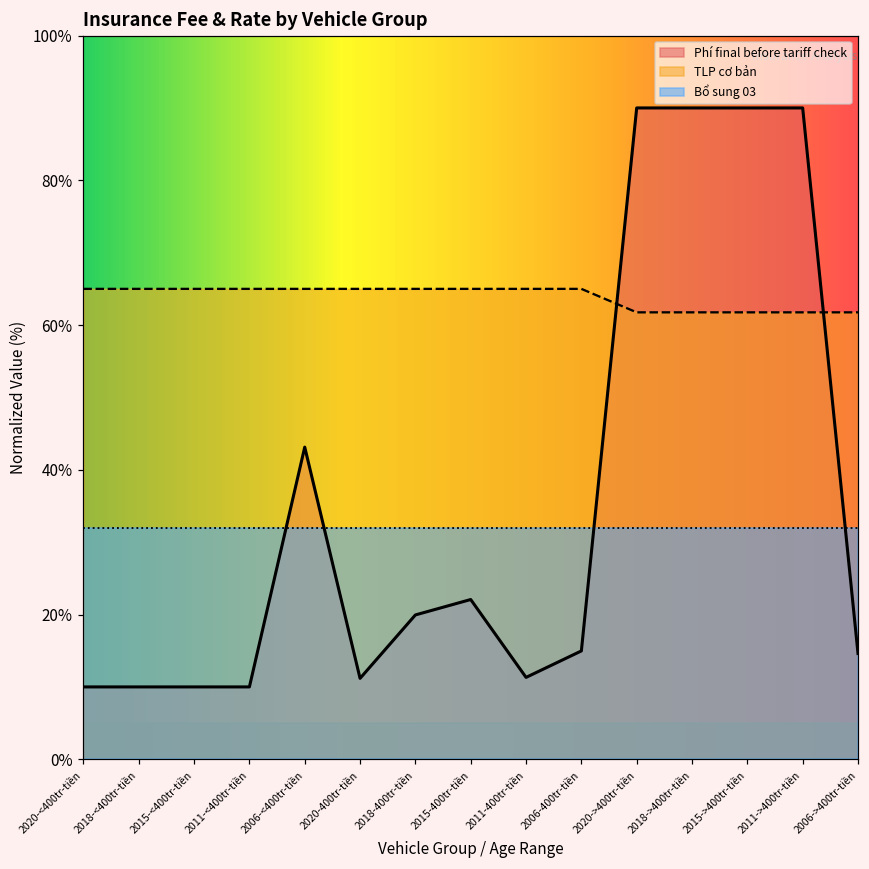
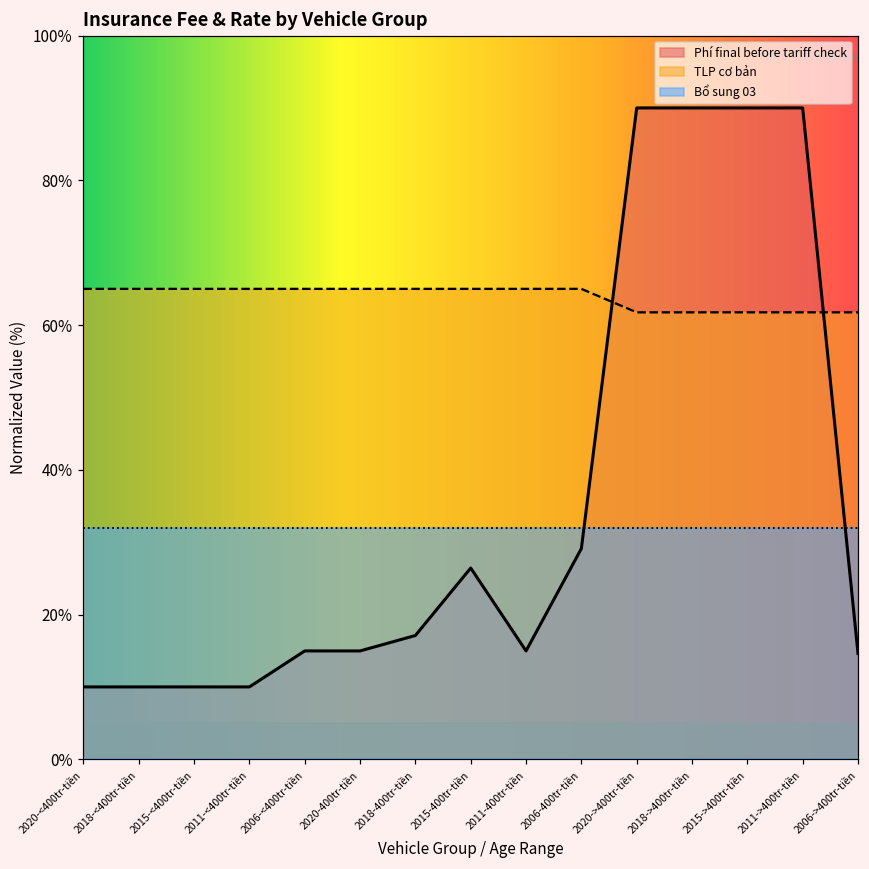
  {
    "Phí final before tariff check": {
      "2020-<400tr-tiền": "10%",
      "2018-<400tr-tiền": "10%",
      "2015-<400tr-tiền": "10%",
      "2011-<400tr-tiền": "10%",
-     "2006-<400tr-tiền": "43%",
-     "2020-400tr-tiền": "11%",
-     "2018-400tr-tiền": "20%",
-     "2015-400tr-tiền": "22%",
-     "2011-400tr-tiền": "11%",
-     "2006-400tr-tiền": "15%",
+     "2006-<400tr-tiền": "15%",
+     "2020-400tr-tiền": "15%",
+     "2018-400tr-tiền": "17%",
+     "2015-400tr-tiền": "26%",
+     "2011-400tr-tiền": "15%",
+     "2006-400tr-tiền": "29%",
      "2020->400tr-tiền": "90%",
      "2018->400tr-tiền": "90%",
      "2015->400tr-tiền": "90%",
      "2011->400tr-tiền": "90%",
      "2006->400tr-tiền": "15%"
    },
    "TLP cơ bản": {
      "2020-<400tr-tiền": "65%",
      "2018-<400tr-tiền": "65%",
      "2015-<400tr-tiền": "65%",
      "2011-<400tr-tiền": "65%",
      "2006-<400tr-tiền": "65%",
      "2020-400tr-tiền": "65%",
      "2018-400tr-tiền": "65%",
      "2015-400tr-tiền": "65%",
      "2011-400tr-tiền": "65%",
      "2006-400tr-tiền": "65%",
      "2020->400tr-tiền": "62%",
      "2018->400tr-tiền": "62%",
      "2015->400tr-tiền": "62%",
      "2011->400tr-tiền": "62%",
      "2006->400tr-tiền": "62%"
    },
    "Bổ sung 03": {
      "2020-<400tr-tiền": "32%",
      "2018-<400tr-tiền": "32%",
      "2015-<400tr-tiền": "32%",
      "2011-<400tr-tiền": "32%",
      "2006-<400tr-tiền": "32%",
      "2020-400tr-tiền": "32%",
      "2018-400tr-tiền": "32%",
      "2015-400tr-tiền": "32%",
      "2011-400tr-tiền": "32%",
      "2006-400tr-tiền": "32%",
      "2020->400tr-tiền": "32%",
      "2018->400tr-tiền": "32%",
      "2015->400tr-tiền": "32%",
      "2011->400tr-tiền": "32%",
      "2006->400tr-tiền": "32%"
    }
  }
